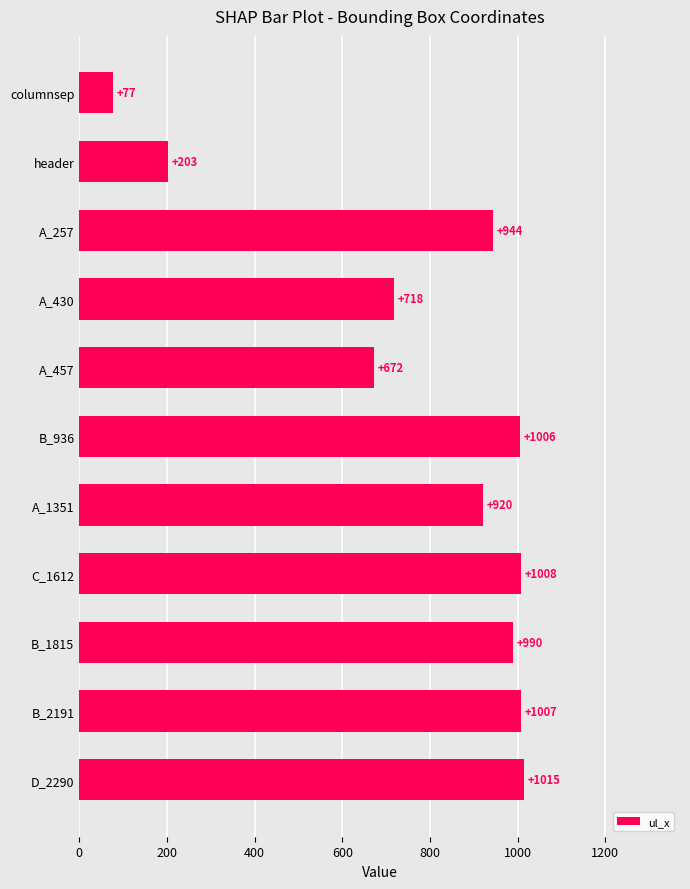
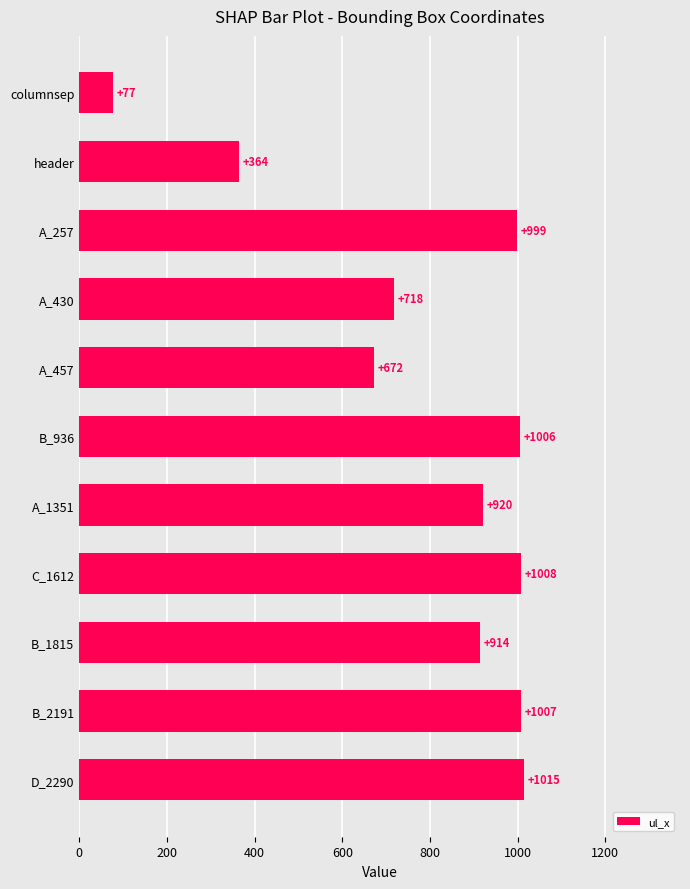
  {
    "columnsep": "+77",
-   "header": "+203",
-   "A_257": "+944",
+   "header": "+364",
+   "A_257": "+999",
    "A_430": "+718",
    "A_457": "+672",
    "B_936": "+1006",
    "A_1351": "+920",
    "C_1612": "+1008",
-   "B_1815": "+990",
+   "B_1815": "+914",
    "B_2191": "+1007",
    "D_2290": "+1015"
  }
